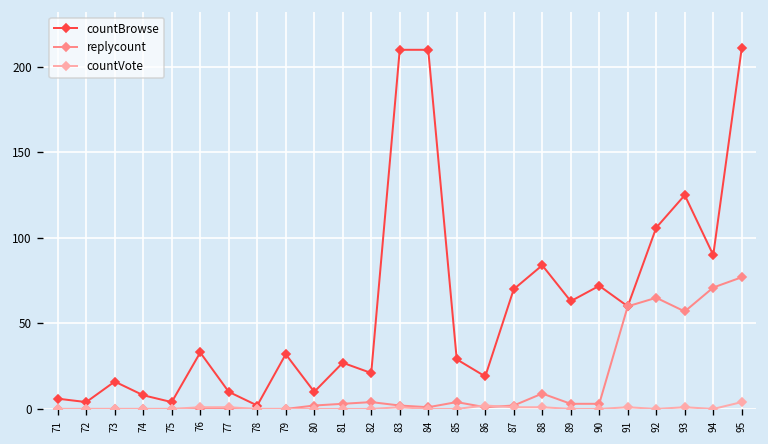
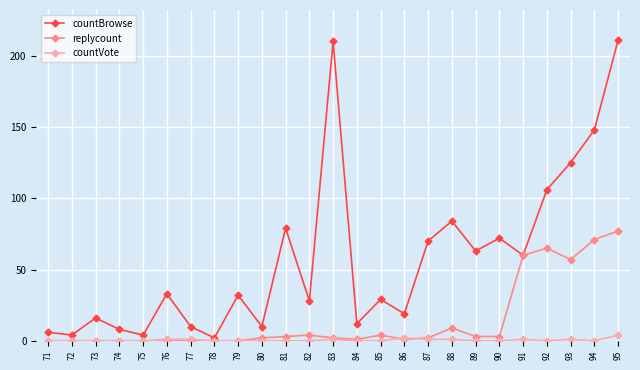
  {
    "countBrowse": {
      "71": 6,
      "72": 4,
      "73": 16,
      "74": 8,
      "75": 4,
      "76": 33,
      "77": 10,
      "78": 2,
      "79": 32,
      "80": 10,
-     "81": 27,
-     "82": 21,
+     "81": 79,
+     "82": 28,
      "83": 210,
-     "84": 210,
+     "84": 12,
      "85": 29,
      "86": 19,
      "87": 70,
      "88": 84,
      "89": 63,
      "90": 72,
      "92": 106,
      "93": 125,
-     "94": 90,
+     "94": 148,
      "95": 211
    }
  }
